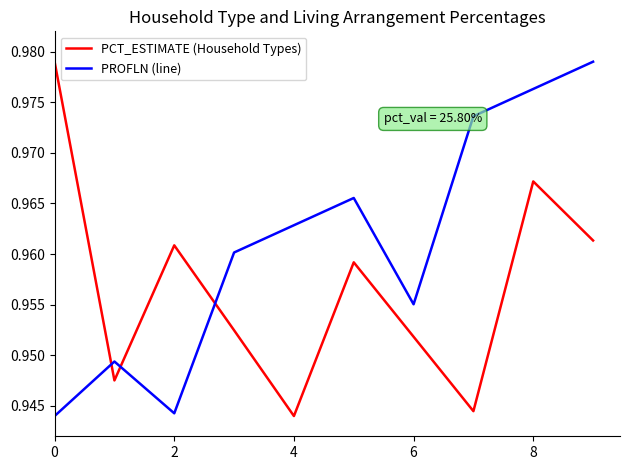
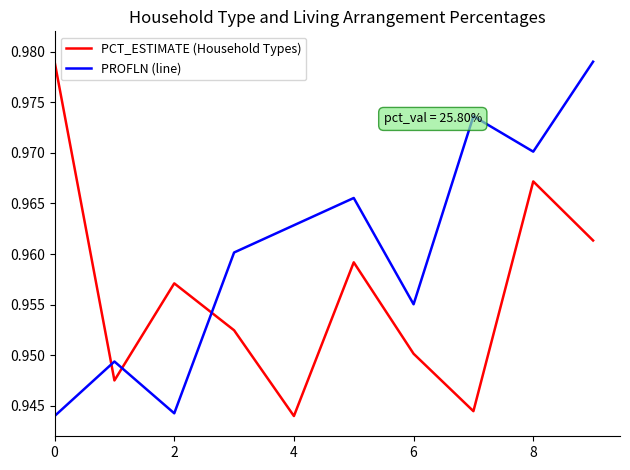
  {
    "PCT_ESTIMATE (Household Types)": {
      "0": 0.9790,
-     "2": 0.9609,
+     "2": 0.9571,
      "4": 0.9440,
-     "6": 0.9518,
+     "6": 0.9502,
      "8": 0.9672
    },
    "PROFLN (line)": {
      "0": 0.9440,
      "2": 0.9443,
      "4": 0.9628,
      "6": 0.9550,
-     "8": 0.9763
+     "8": 0.9701
    }
  }
